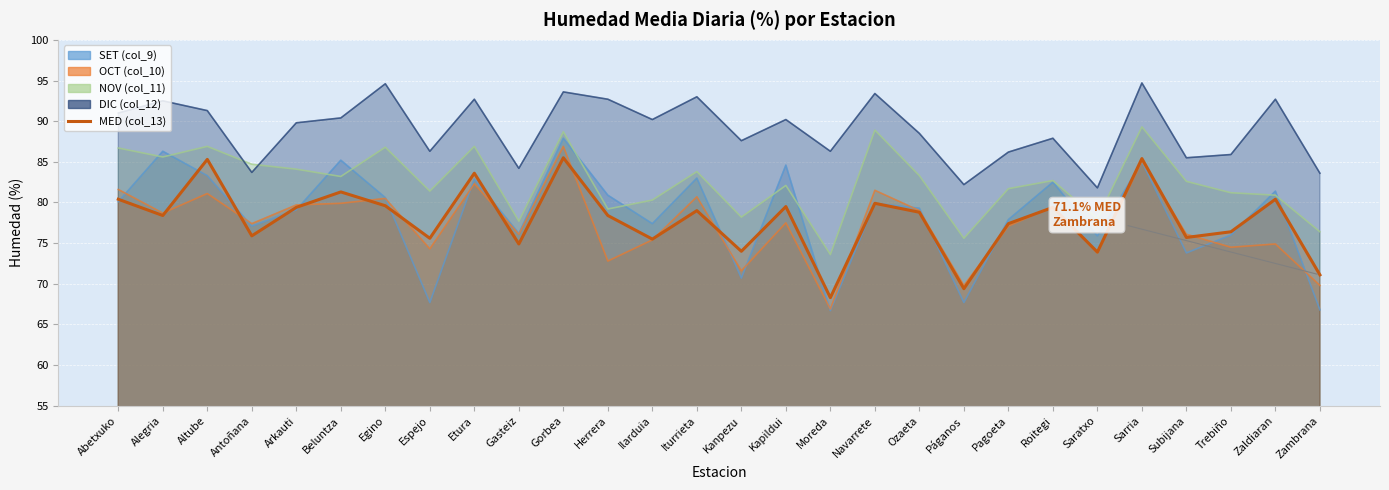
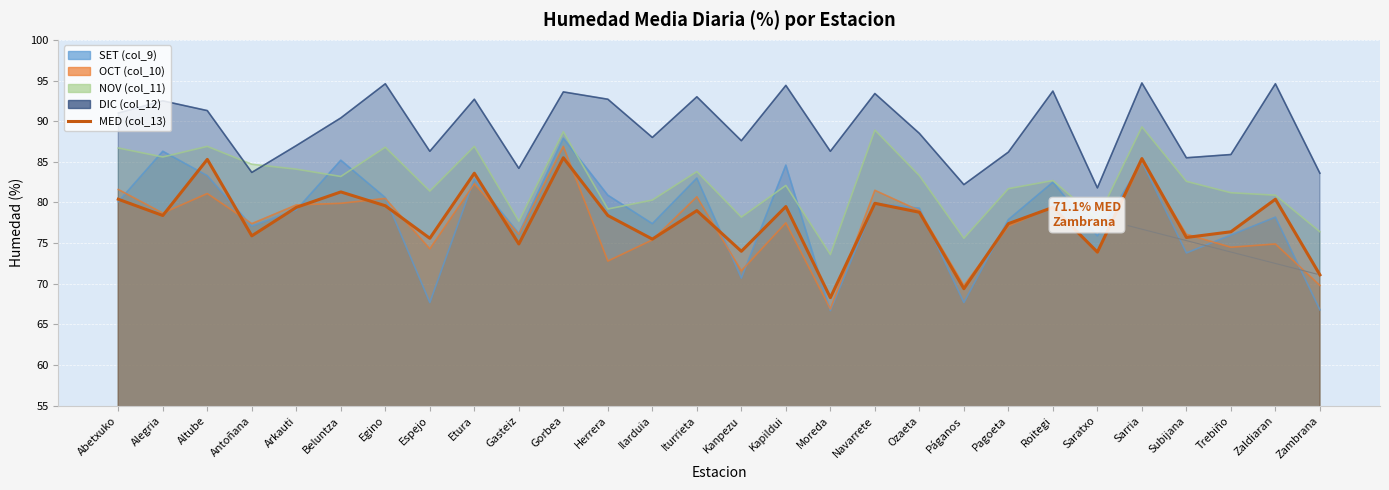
  {
    "SET (col_9)": {
      "Alegria": 86,
      "Altube": 83,
      "Beluntza": 85,
      "Espejo": 68,
      "Etura": 83,
      "Gorbea": 88,
      "Herrera": 81,
      "Ilarduia": 77,
      "Iturrieta": 83,
      "Kanpezu": 71,
      "Kapildui": 85,
      "Páganos": 68,
      "Pagoeta": 78,
-     "Zaldiaran": 81,
+     "Zaldiaran": 78,
      "Zambrana": 67
    },
    "DIC (col_12)": {
      "Altube": 91,
      "Antoñana": 84,
-     "Arkauti": 90,
+     "Arkauti": 87,
      "Beluntza": 90,
      "Egino": 95,
      "Espejo": 86,
      "Etura": 93,
      "Gasteiz": 84,
      "Gorbea": 94,
      "Herrera": 93,
-     "Ilarduia": 90,
+     "Ilarduia": 88,
      "Iturrieta": 93,
      "Kanpezu": 88,
-     "Kapildui": 90,
+     "Kapildui": 94,
      "Moreda": 86,
      "Navarrete": 93,
      "Ozaeta": 89,
      "Páganos": 82,
      "Pagoeta": 86,
-     "Roitegi": 88,
+     "Roitegi": 94,
      "Saratxo": 82,
      "Sarria": 95,
      "Subijana": 86,
      "Trebiño": 86,
-     "Zaldiaran": 93,
+     "Zaldiaran": 95,
      "Zambrana": 84
    }
  }
